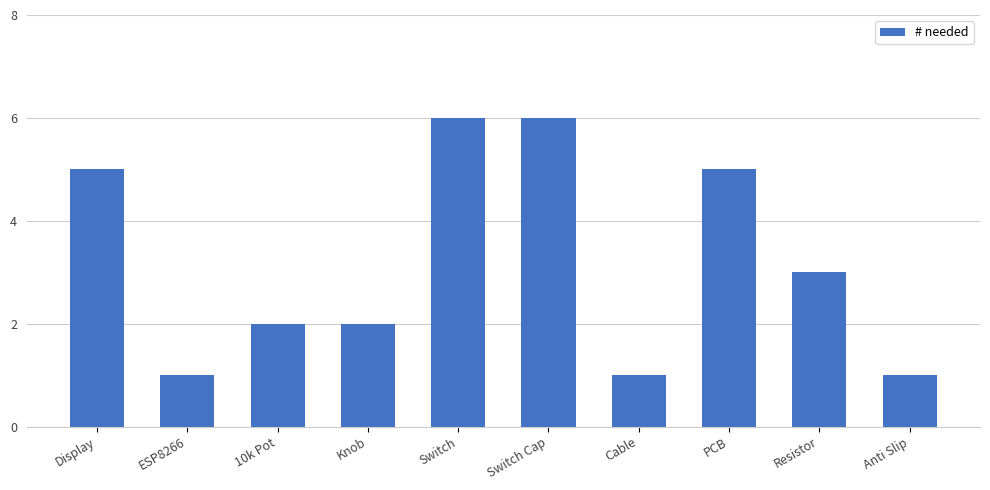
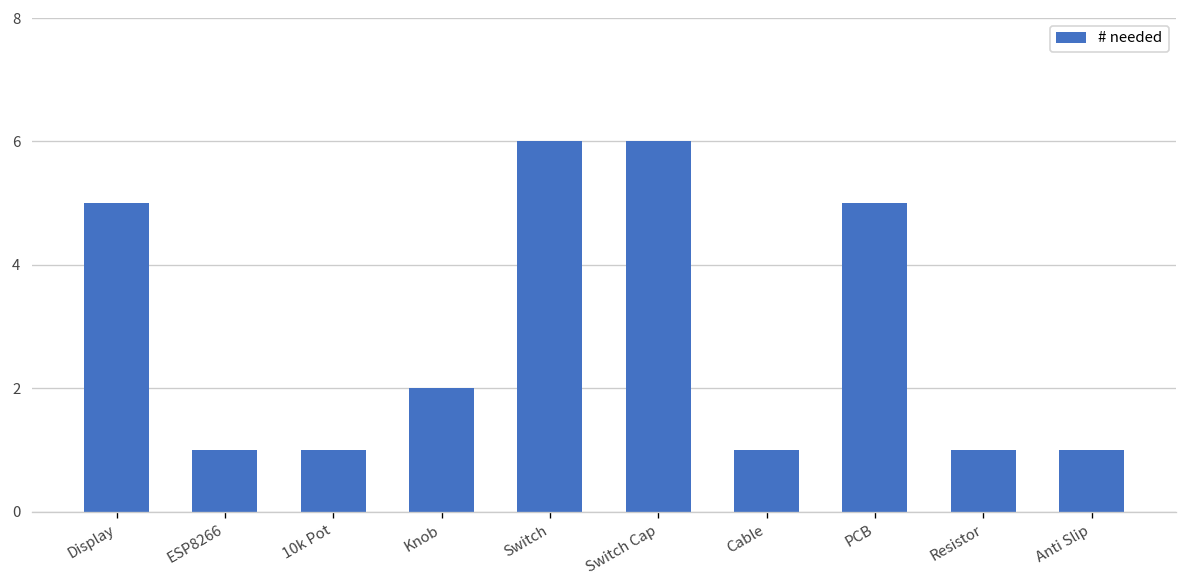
  {
    "Display": 5,
    "ESP8266": 1,
-   "10k Pot": 2,
+   "10k Pot": 1,
    "Knob": 2,
    "Switch": 6,
    "Switch Cap": 6,
    "Cable": 1,
    "PCB": 5,
-   "Resistor": 3,
+   "Resistor": 1,
    "Anti Slip": 1
  }
